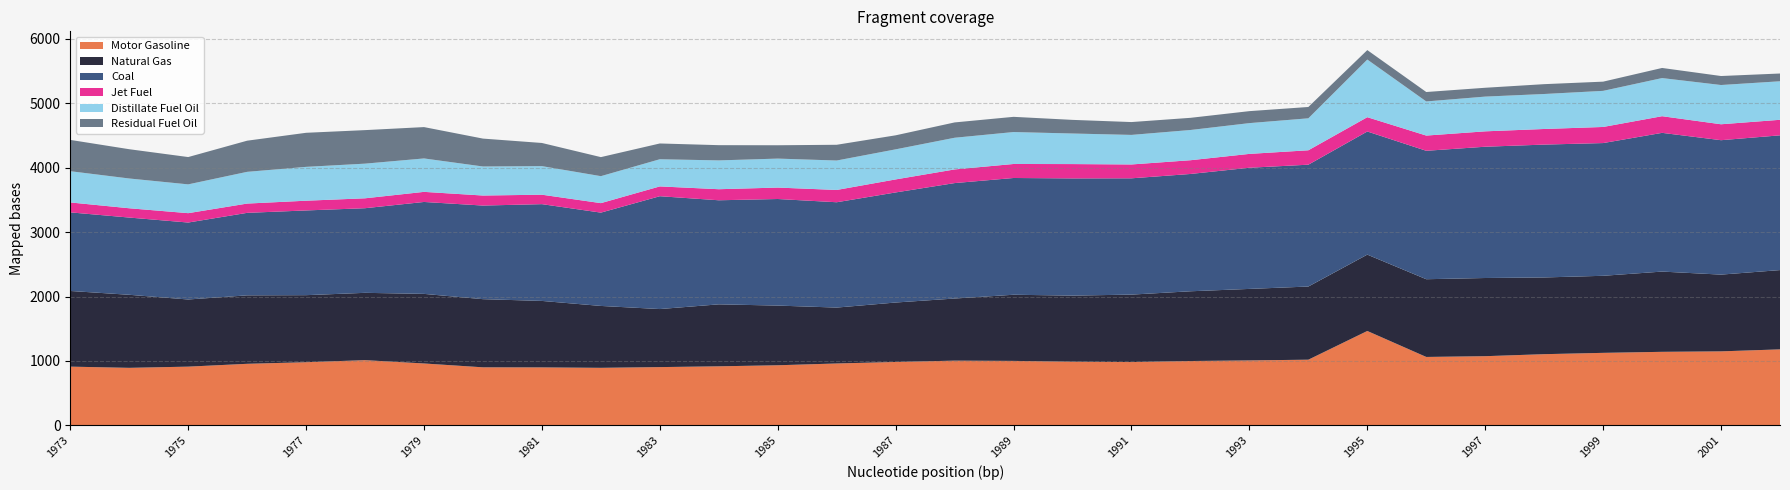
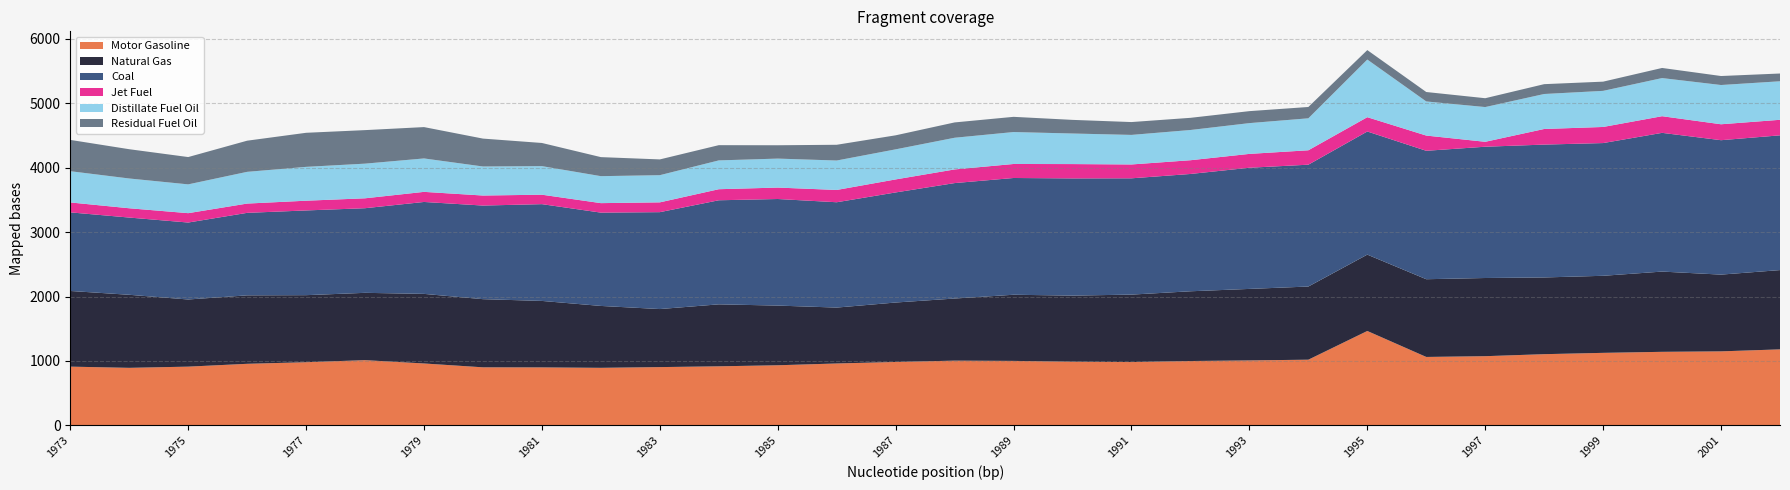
  {
    "Motor Gasoline": {
      "1973": 900,
      "1975": 900,
      "1977": 1000,
      "1979": 1000,
      "1981": 900,
      "1983": 900,
      "1985": 900,
      "1987": 1000,
      "1989": 1000,
      "1991": 1000,
      "1993": 1000,
      "1995": 1500,
      "1997": 1100,
      "1999": 1100,
      "2001": 1100
    },
    "Natural Gas": {
      "1973": 1200,
      "1975": 1000,
      "1977": 1000,
      "1979": 1100,
      "1981": 1000,
      "1983": 900,
      "1985": 900,
      "1987": 900,
      "1989": 1000,
      "1991": 1000,
      "1993": 1100,
      "1995": 1200,
      "1997": 1200,
      "1999": 1200,
      "2001": 1200
    },
    "Coal": {
      "1973": 1200,
      "1975": 1200,
      "1977": 1300,
      "1979": 1400,
      "1981": 1500,
-     "1983": 1800,
+     "1983": 1500,
      "1985": 1700,
      "1987": 1700,
      "1989": 1800,
      "1991": 1800,
      "1993": 1900,
      "1995": 1900,
      "1997": 2000,
      "1999": 2100,
      "2001": 2100
    },
    "Jet Fuel": {
      "1973": 200,
      "1975": 100,
      "1977": 200,
      "1979": 200,
      "1981": 100,
      "1983": 200,
      "1985": 200,
      "1987": 200,
      "1989": 200,
      "1991": 200,
      "1993": 200,
      "1995": 200,
-     "1997": 200,
+     "1997": 100,
      "1999": 300,
      "2001": 200
    },
    "Distillate Fuel Oil": {
      "1973": 500,
      "1975": 400,
      "1977": 500,
      "1979": 500,
      "1981": 400,
      "1983": 400,
      "1985": 500,
      "1987": 500,
      "1989": 500,
      "1991": 500,
      "1993": 500,
      "1995": 900,
      "1997": 500,
      "1999": 600,
      "2001": 600
    },
    "Residual Fuel Oil": {
      "1973": 500,
      "1975": 400,
      "1977": 500,
      "1979": 500,
      "1981": 400,
      "1983": 200,
      "1985": 200,
      "1987": 200,
      "1989": 200,
      "1991": 200,
      "1993": 200,
      "1995": 100,
      "1997": 100,
      "1999": 100,
      "2001": 100
    }
  }
